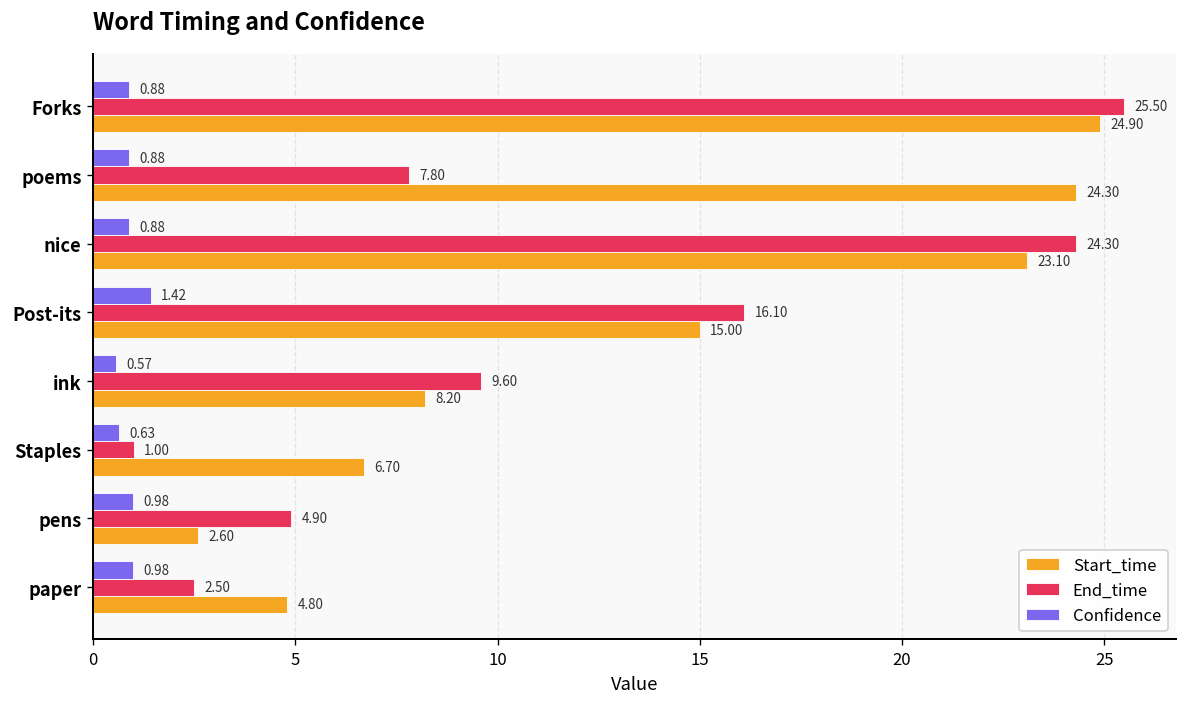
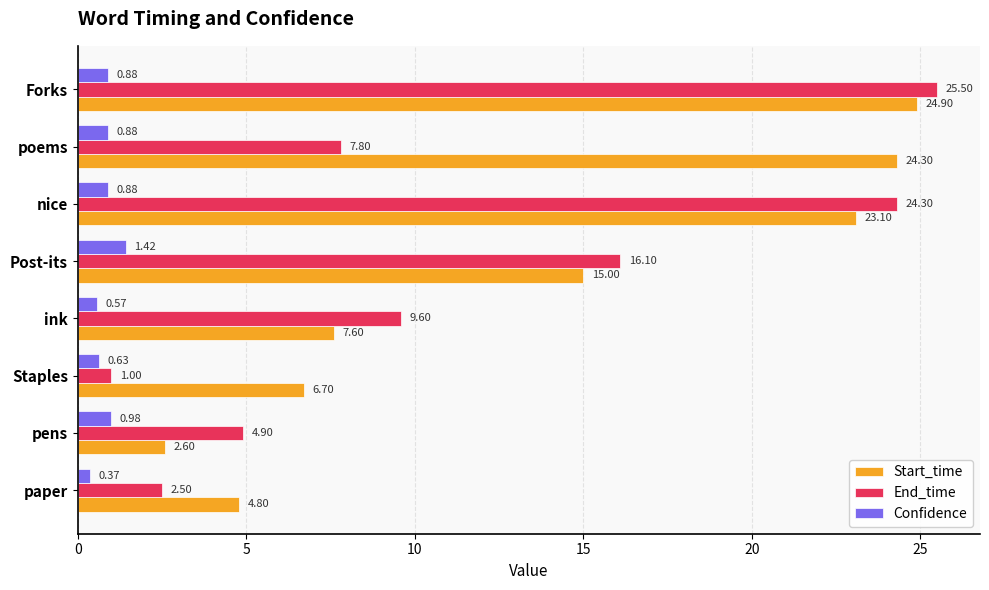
  {
    "Start_time": {
      "Forks": 24.90,
      "poems": 24.30,
      "nice": 23.10,
      "Post-its": 15.00,
-     "ink": 8.20,
+     "ink": 7.60,
      "Staples": 6.70,
      "pens": 2.60,
      "paper": 4.80
    },
    "End_time": {
      "Forks": 25.50,
      "poems": 7.80,
      "nice": 24.30,
      "Post-its": 16.10,
      "ink": 9.60,
      "Staples": 1.00,
      "pens": 4.90,
      "paper": 2.50
    },
    "Confidence": {
      "Forks": 0.88,
      "poems": 0.88,
      "nice": 0.88,
      "Post-its": 1.42,
      "ink": 0.57,
      "Staples": 0.63,
      "pens": 0.98,
-     "paper": 0.98
+     "paper": 0.37
    }
  }
